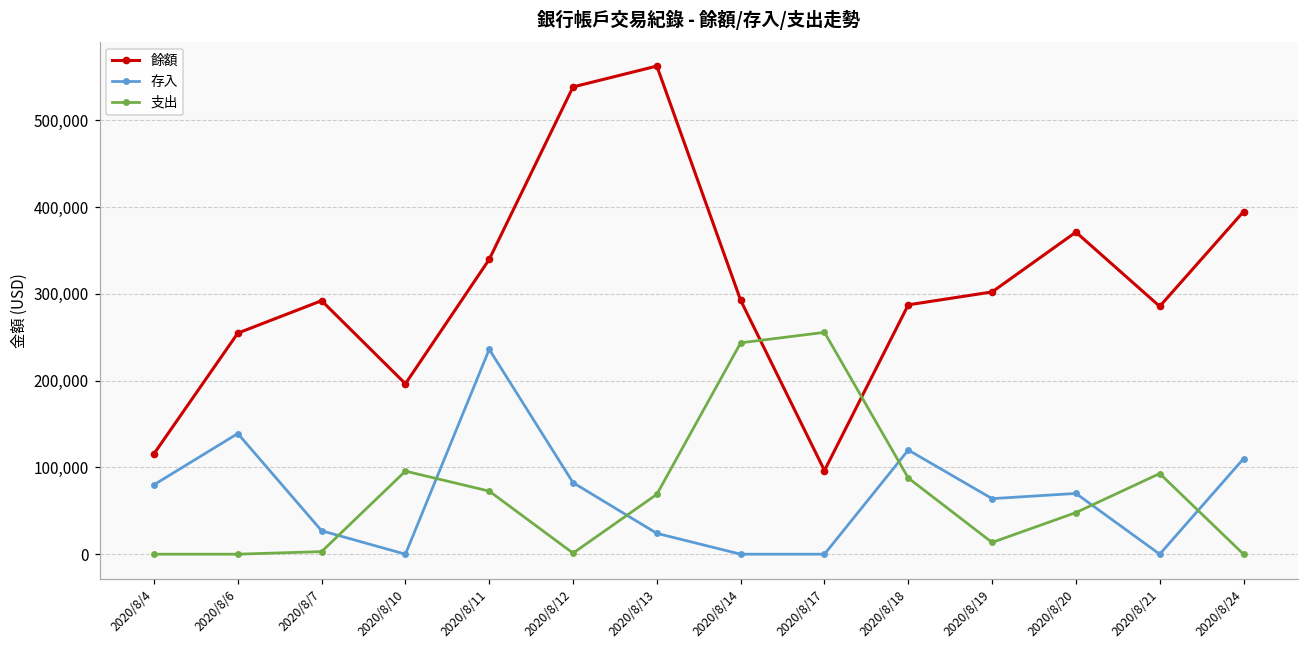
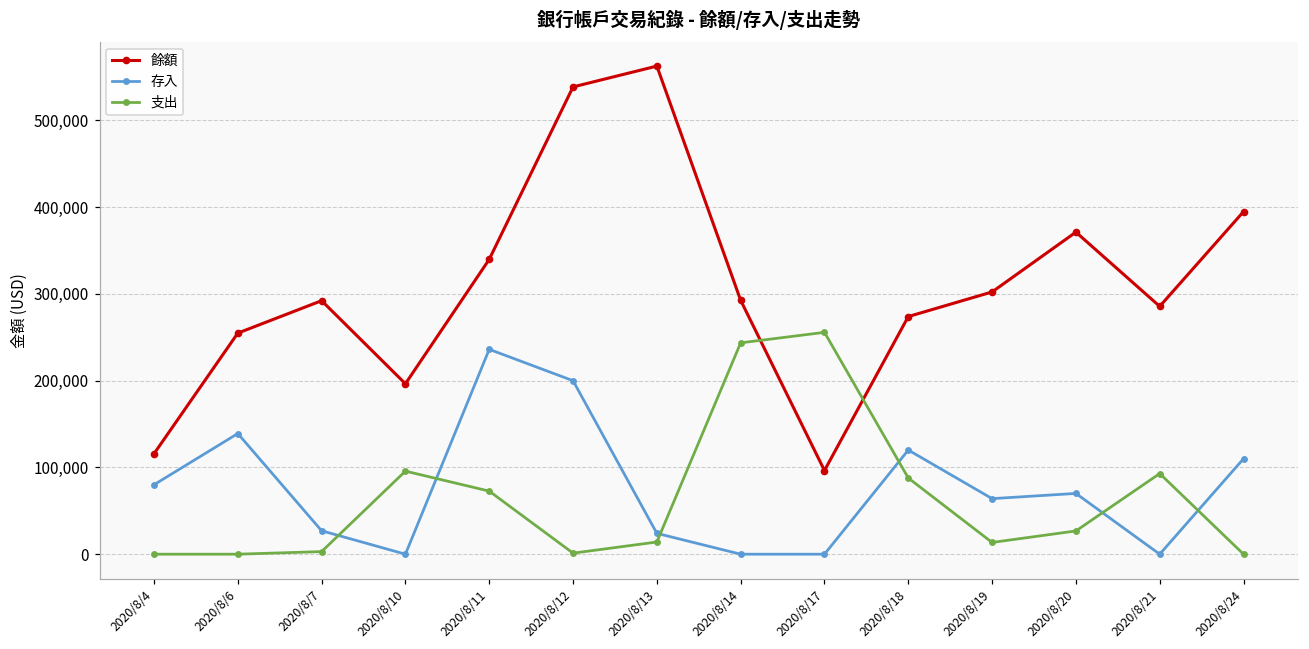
  {
    "餘額": {
      "2020/8/4": "120,000",
      "2020/8/6": "250,000",
      "2020/8/7": "290,000",
      "2020/8/10": "200,000",
      "2020/8/11": "340,000",
      "2020/8/12": "540,000",
      "2020/8/13": "560,000",
      "2020/8/14": "290,000",
      "2020/8/17": "100,000",
-     "2020/8/18": "290,000",
+     "2020/8/18": "270,000",
      "2020/8/19": "300,000",
      "2020/8/20": "370,000",
      "2020/8/21": "290,000",
      "2020/8/24": "390,000"
    },
    "存入": {
      "2020/8/4": "80,000",
      "2020/8/6": "140,000",
      "2020/8/7": "30,000",
      "2020/8/10": "0",
      "2020/8/11": "240,000",
-     "2020/8/12": "80,000",
+     "2020/8/12": "200,000",
      "2020/8/13": "20,000",
      "2020/8/14": "0",
      "2020/8/17": "0",
      "2020/8/18": "120,000",
      "2020/8/19": "60,000",
      "2020/8/20": "70,000",
      "2020/8/21": "0",
      "2020/8/24": "110,000"
    },
    "支出": {
      "2020/8/4": "0",
      "2020/8/6": "0",
      "2020/8/7": "0",
      "2020/8/10": "100,000",
      "2020/8/11": "70,000",
      "2020/8/12": "0",
-     "2020/8/13": "70,000",
+     "2020/8/13": "10,000",
      "2020/8/14": "240,000",
      "2020/8/17": "260,000",
      "2020/8/18": "90,000",
      "2020/8/19": "10,000",
-     "2020/8/20": "50,000",
+     "2020/8/20": "30,000",
      "2020/8/21": "90,000",
      "2020/8/24": "0"
    }
  }
